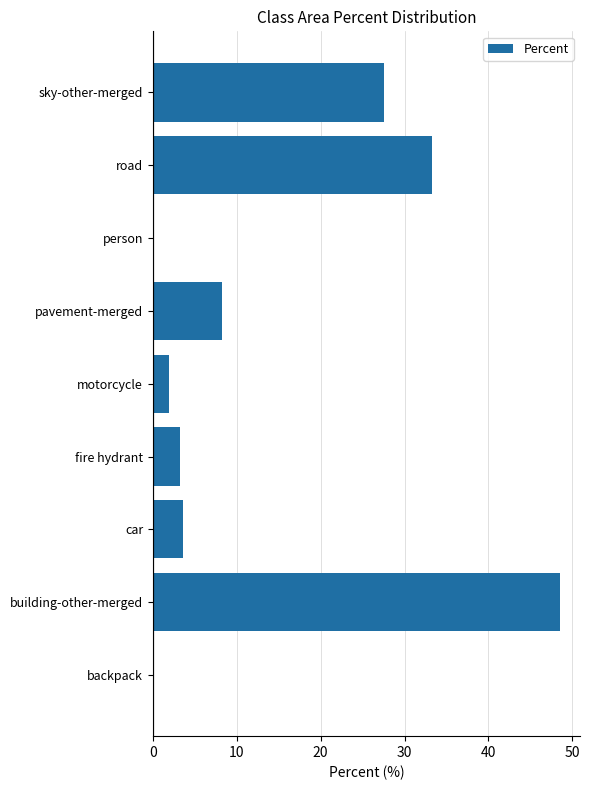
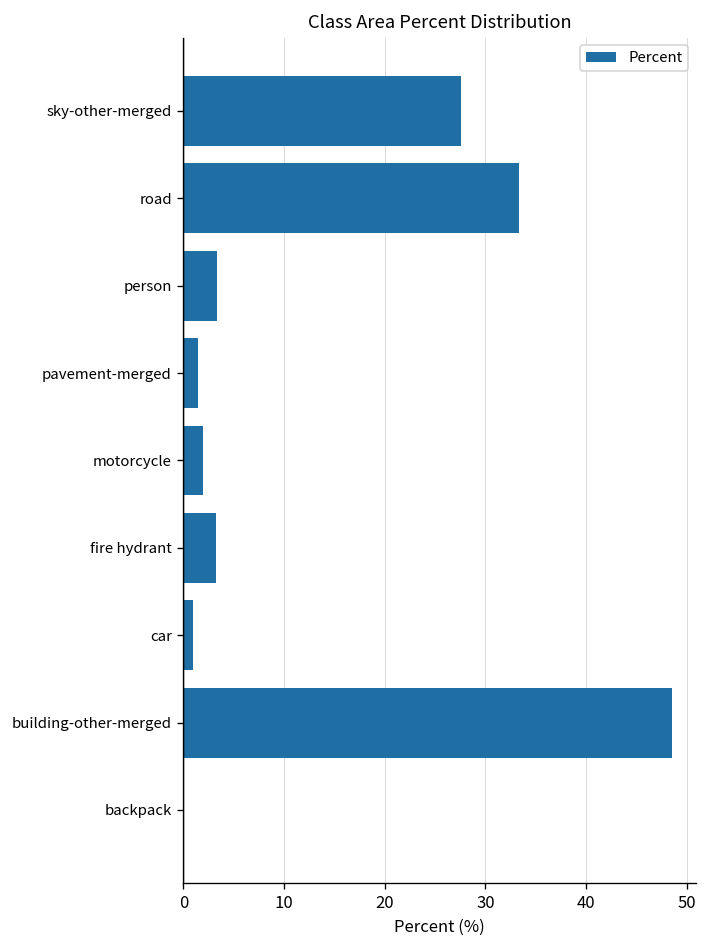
  {
    "sky-other-merged": 28,
    "road": 33,
-   "person": 0,
-   "pavement-merged": 8,
+   "person": 3,
+   "pavement-merged": 1,
    "motorcycle": 2,
    "fire hydrant": 3,
-   "car": 4,
+   "car": 1,
    "building-other-merged": 48
  }
